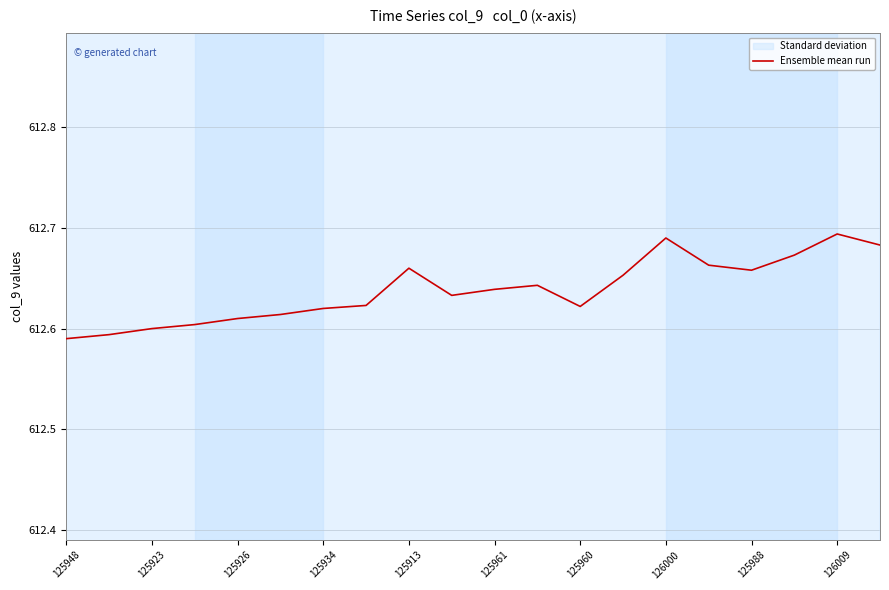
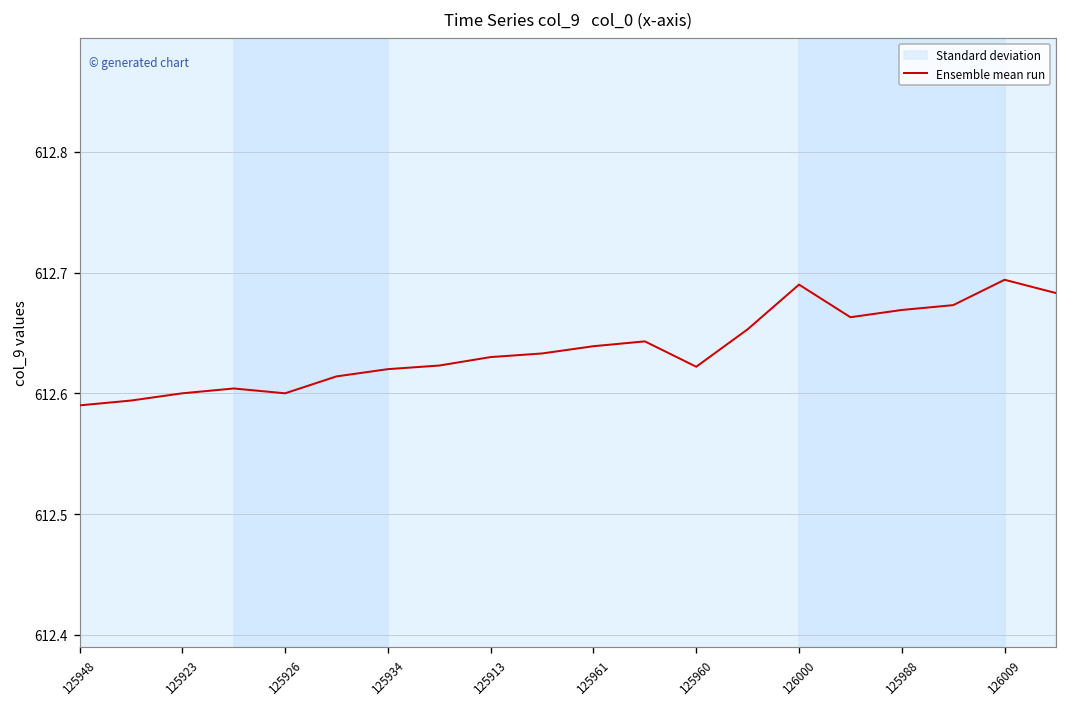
  {
    "Ensemble mean run": {
      "125948": 612.590,
      "125923": 612.600,
-     "125926": 612.61,
+     "125926": 612.60,
      "125934": 612.620,
-     "125913": 612.66,
+     "125913": 612.63,
      "125961": 612.639,
      "125960": 612.622,
      "126000": 612.690,
-     "125988": 612.658,
+     "125988": 612.669,
      "126009": 612.694
    }
  }
